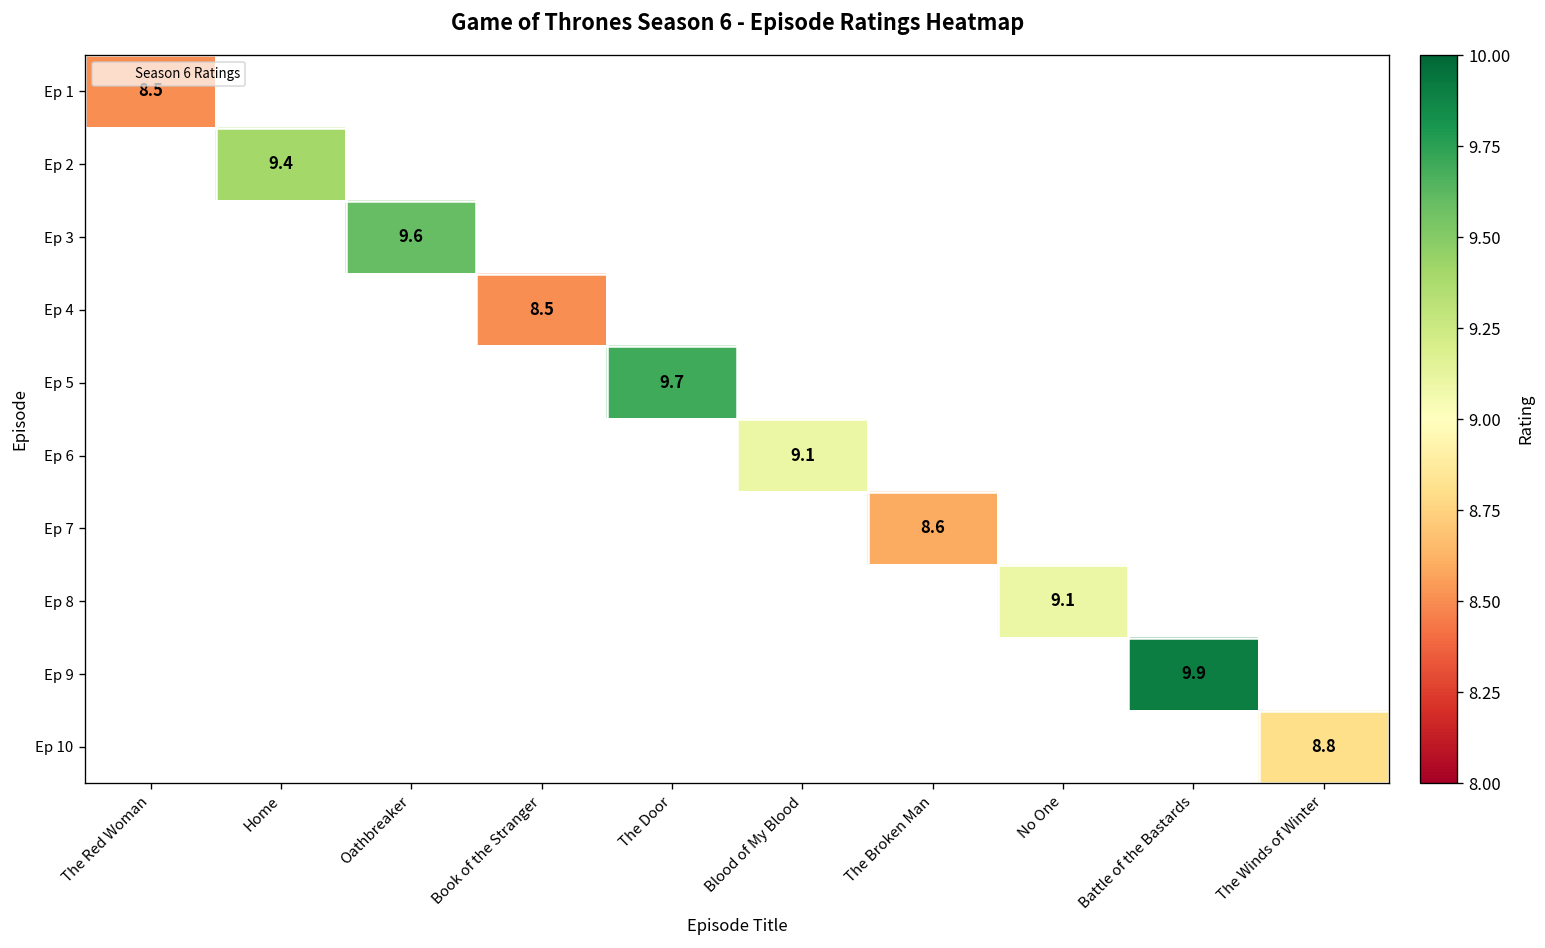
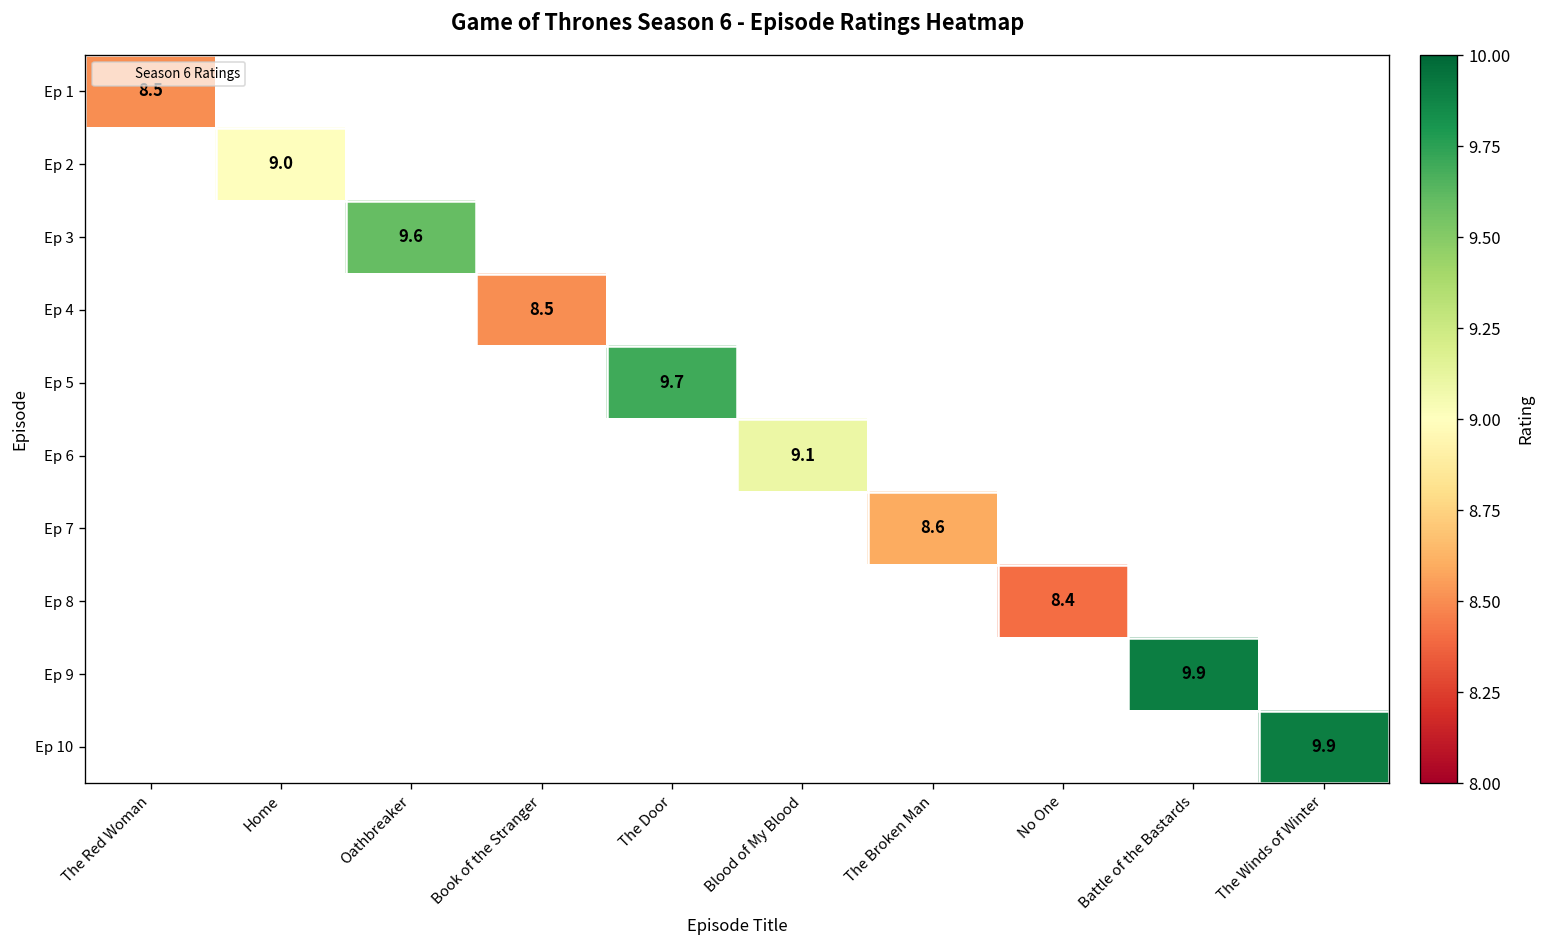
  {
    "Ep 2": {
-     "Home": 9.4
+     "Home": 9.0
    },
    "Ep 3": {
      "Oathbreaker": 9.6
    },
    "Ep 4": {
      "Book of the Stranger": 8.5
    },
    "Ep 5": {
      "The Door": 9.7
    },
    "Ep 6": {
      "Blood of My Blood": 9.1
    },
    "Ep 7": {
      "The Broken Man": 8.6
    },
    "Ep 8": {
-     "No One": 9.1
+     "No One": 8.4
    },
    "Ep 9": {
      "Battle of the Bastards": 9.9
    },
    "Ep 10": {
-     "The Winds of Winter": 8.8
+     "The Winds of Winter": 9.9
    }
  }
